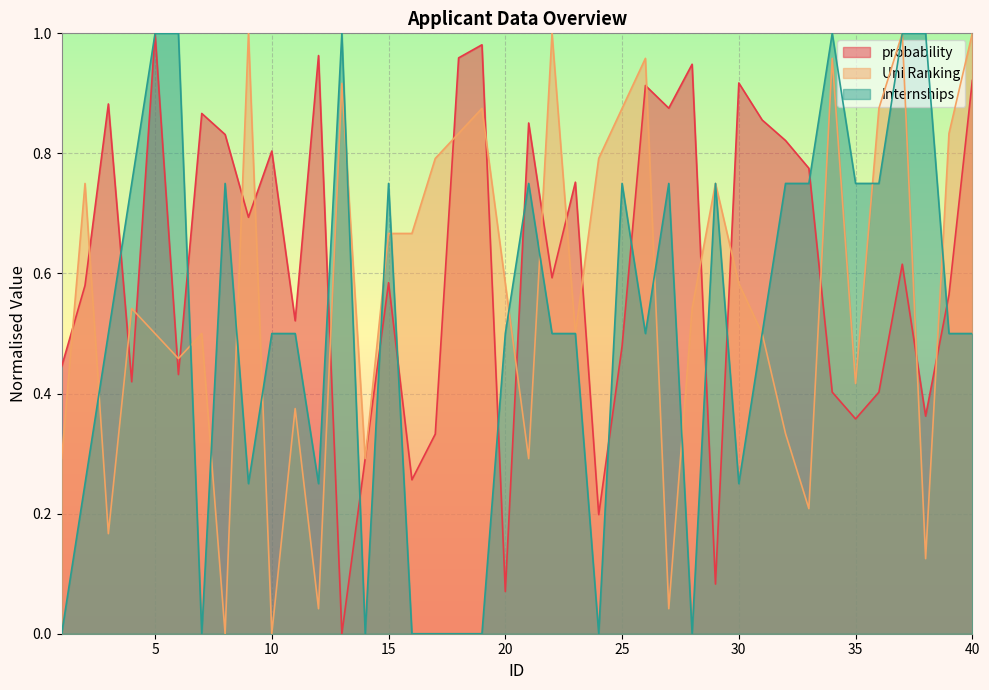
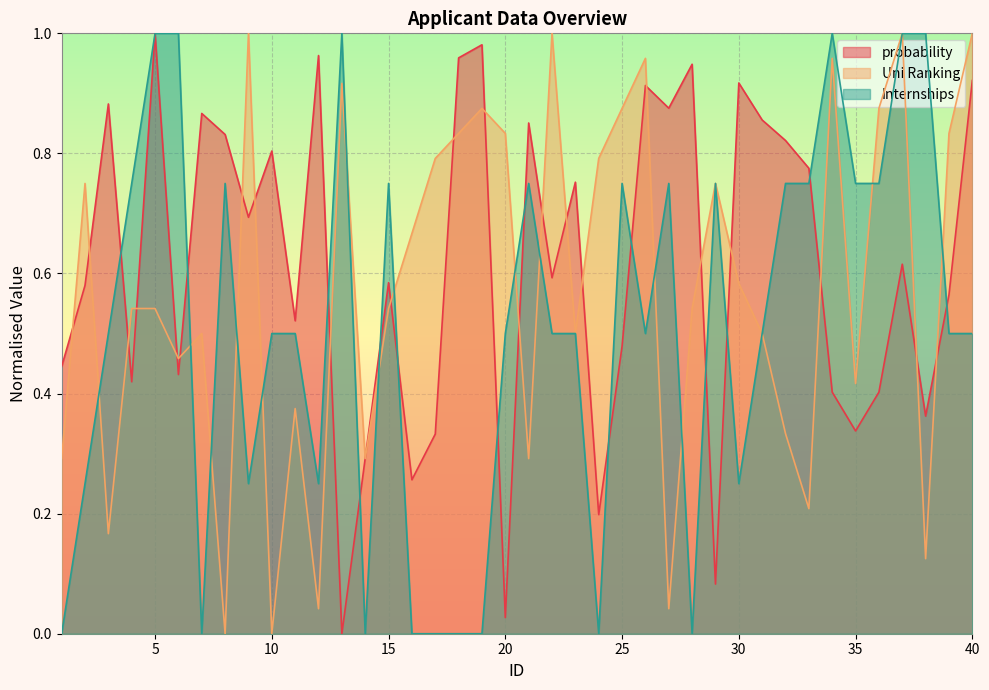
  {
    "probability": {
      "10": 0.80,
      "15": 0.58,
-     "20": 0.07,
+     "20": 0.03,
      "25": 0.48,
      "30": 0.92,
-     "35": 0.36,
+     "35": 0.34,
      "40": 0.92
    },
    "Uni Ranking": {
-     "5": 0.50,
+     "5": 0.54,
      "10": 0.00,
-     "15": 0.67,
-     "20": 0.58,
+     "15": 0.54,
+     "20": 0.83,
      "25": 0.88,
      "30": 0.58,
      "35": 0.42,
      "40": 1.00
    },
    "Internships": {
      "10": 0.50,
      "15": 0.75,
      "20": 0.50,
      "25": 0.75,
      "30": 0.25,
      "35": 0.75,
      "40": 0.50
    }
  }
